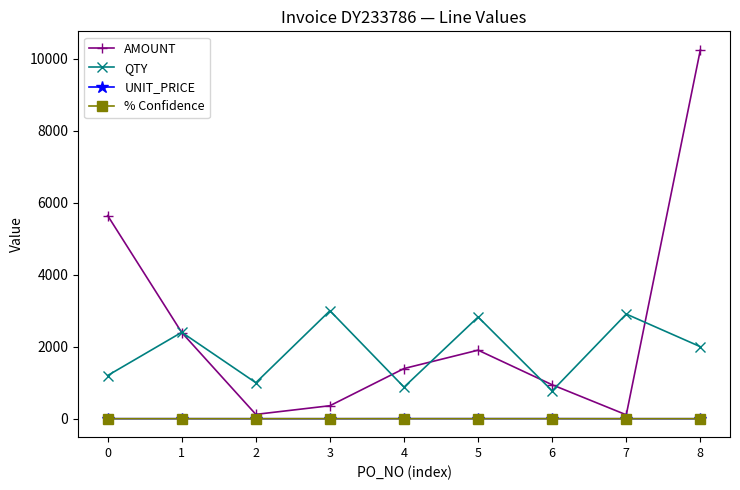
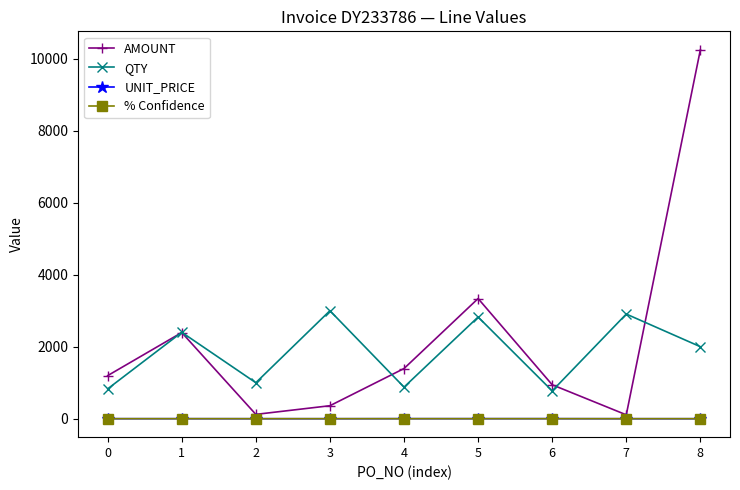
  {
    "AMOUNT": {
-     "0": 5600,
+     "0": 1200,
      "2": 100,
      "3": 400,
      "4": 1400,
-     "5": 1900,
+     "5": 3300,
      "6": 900,
      "7": 100,
      "8": 10200
    },
    "QTY": {
-     "0": 1200,
+     "0": 800,
      "2": 1000,
      "3": 3000,
      "4": 900,
      "5": 2800,
      "6": 800,
      "7": 2900,
      "8": 2000
    },
    "% Confidence": {
      "0": 0,
      "1": 0,
      "2": 0,
      "3": 0,
      "4": 0,
      "5": 0,
      "6": 0,
      "7": 0,
      "8": 0
    }
  }
